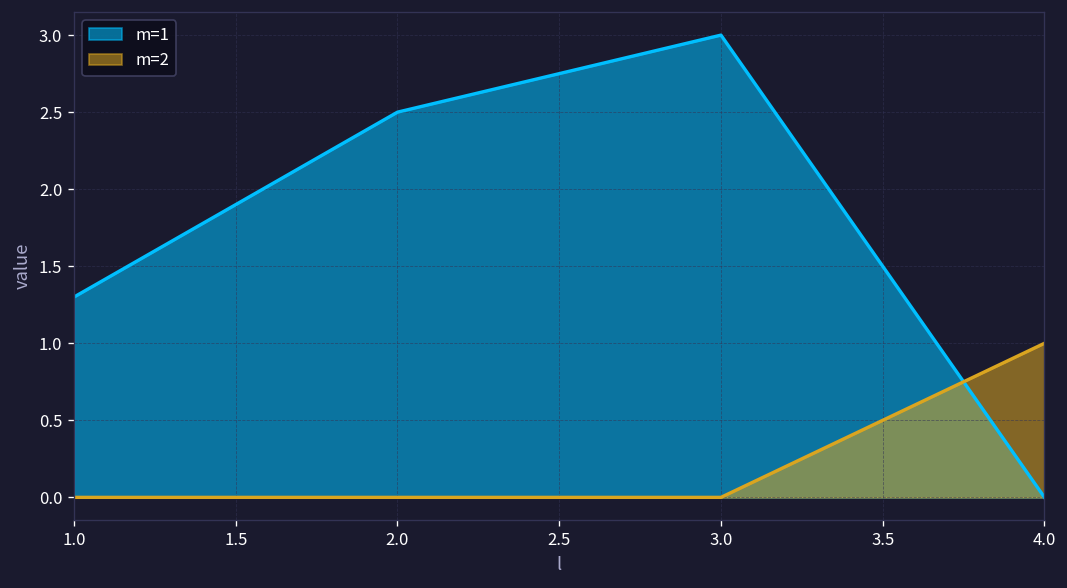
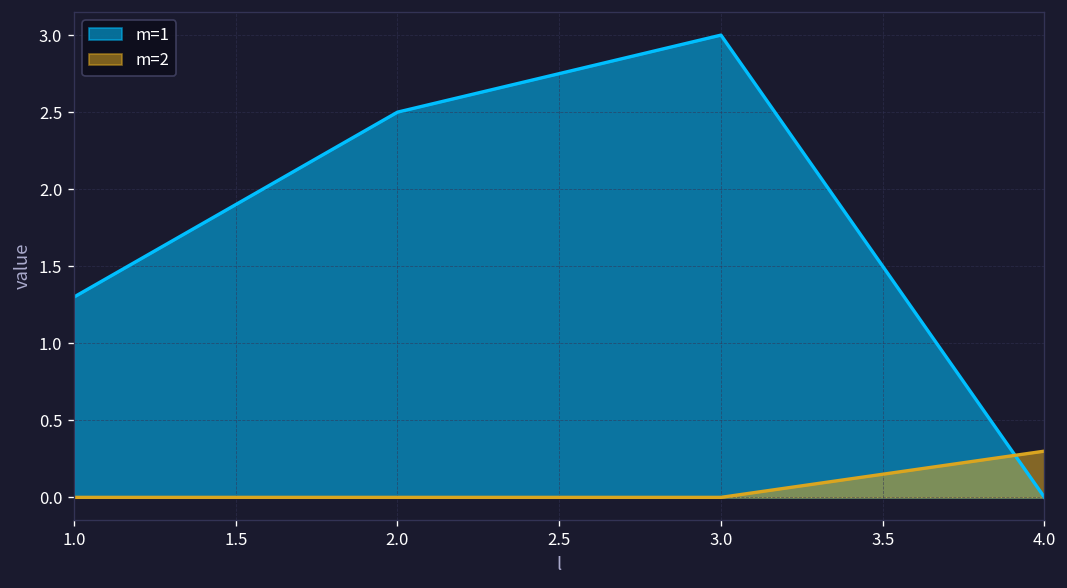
  {
    "m=1": {
      "1.0": 1.3,
      "2.0": 2.5,
      "3.0": 3.0,
      "4.0": 0.0
    },
    "m=2": {
      "1.0": 0.0,
      "2.0": 0.0,
      "3.0": 0.0,
-     "4.0": 1.0
+     "4.0": 0.3
    }
  }
